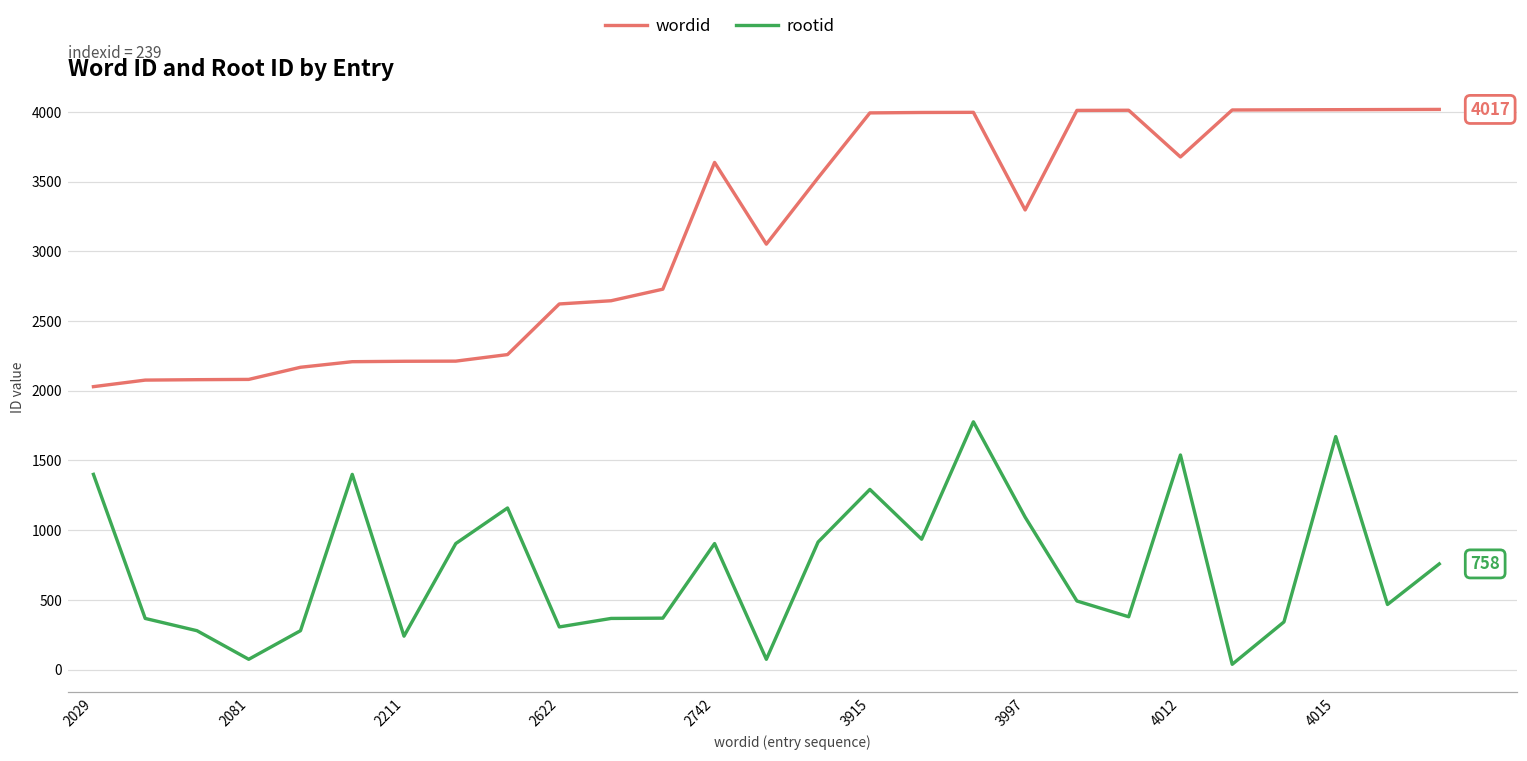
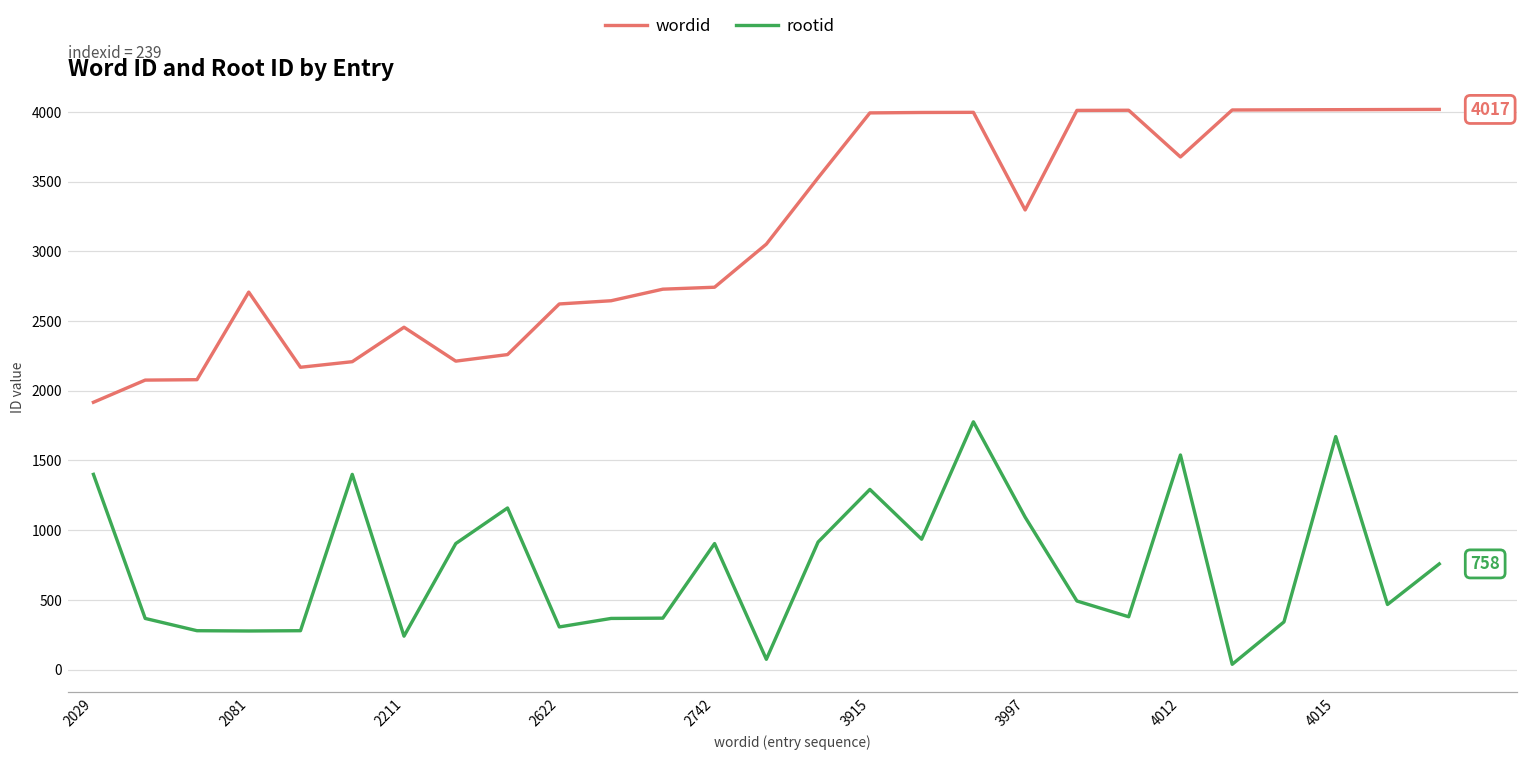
  {
    "wordid": {
-     "2029": 2030,
-     "2081": 2080,
-     "2211": 2210,
+     "2029": 1920,
+     "2081": 2710,
+     "2211": 2460,
      "2622": 2620,
-     "2742": 3640,
+     "2742": 2740,
      "3915": 3990,
      "3997": 3300,
      "4012": 3680,
      "4015": 4020
    },
    "rootid": {
      "2029": 1400,
-     "2081": 70,
+     "2081": 280,
      "2211": 240,
      "2622": 310,
      "2742": 900,
      "3915": 1290,
      "3997": 1090,
      "4012": 1540,
      "4015": 1670
    }
  }
